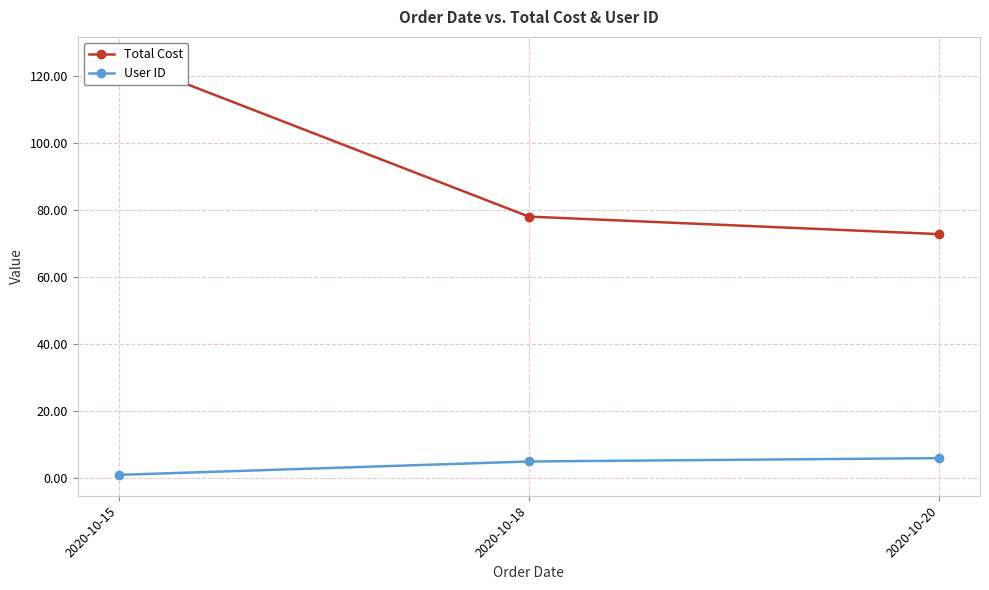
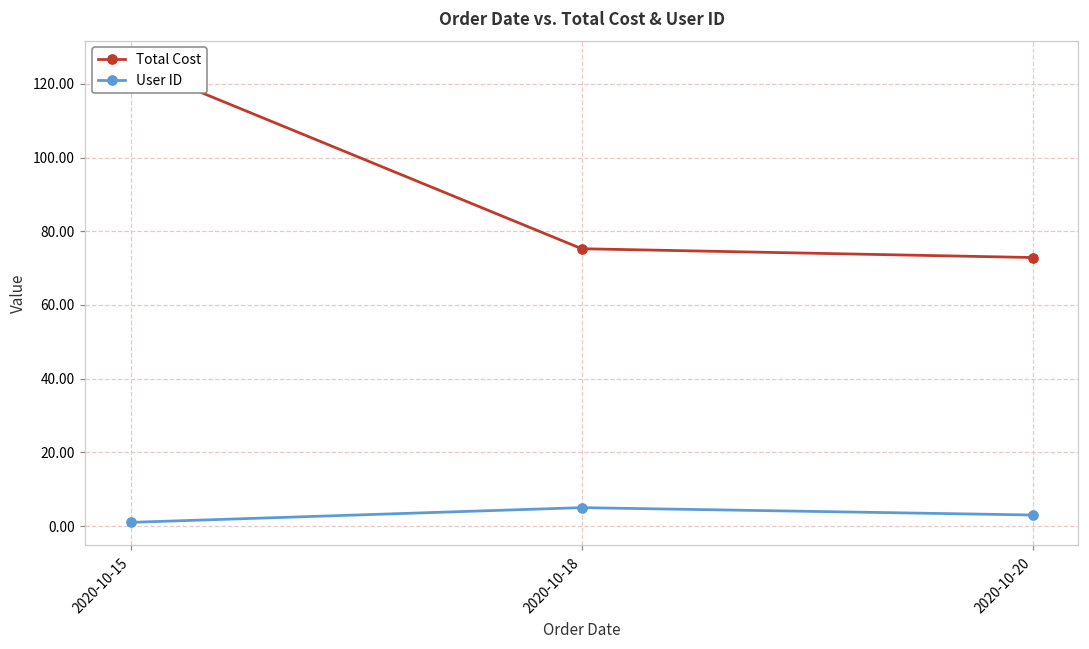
  {
    "Total Cost": {
-     "2020-10-18": 78,
+     "2020-10-18": 75,
      "2020-10-20": 73
    },
    "User ID": {
      "2020-10-15": 1,
      "2020-10-18": 5,
-     "2020-10-20": 6
+     "2020-10-20": 3
    }
  }
